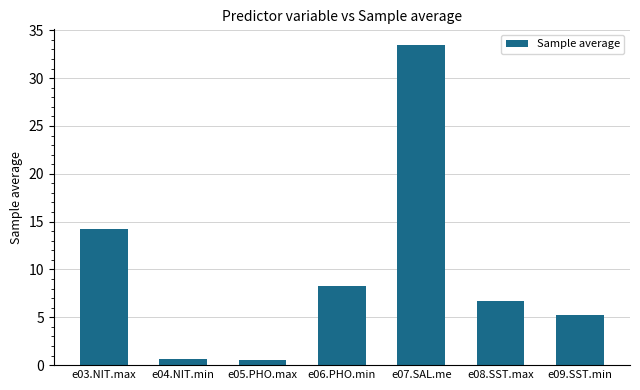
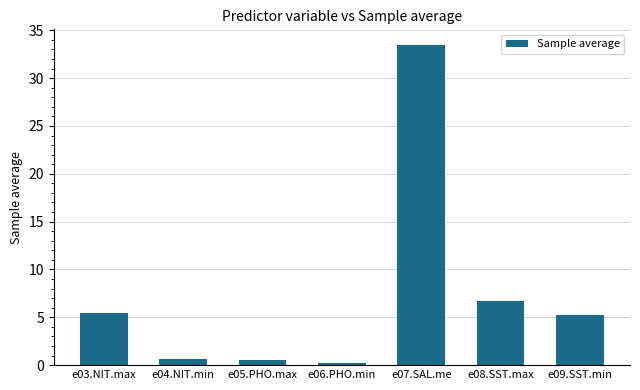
  {
-   "e03.NIT.max": 14,
+   "e03.NIT.max": 5,
    "e04.NIT.min": 1,
    "e05.PHO.max": 1,
-   "e06.PHO.min": 8,
+   "e06.PHO.min": 0,
    "e07.SAL.me": 33,
    "e08.SST.max": 7,
    "e09.SST.min": 5
  }
